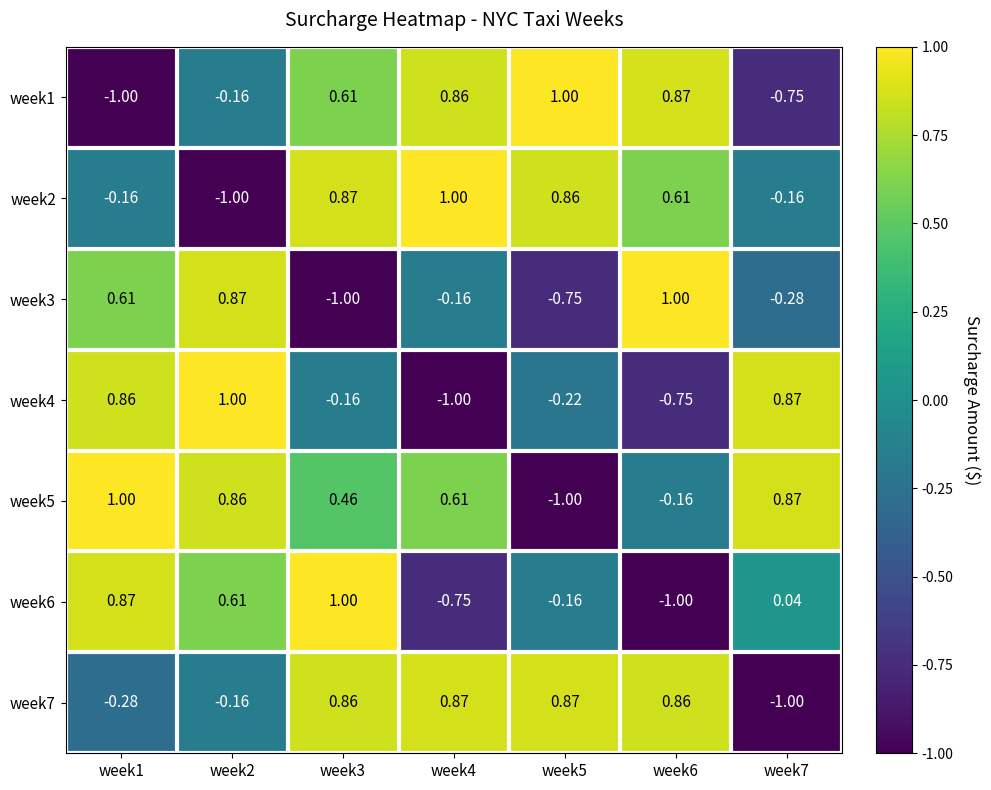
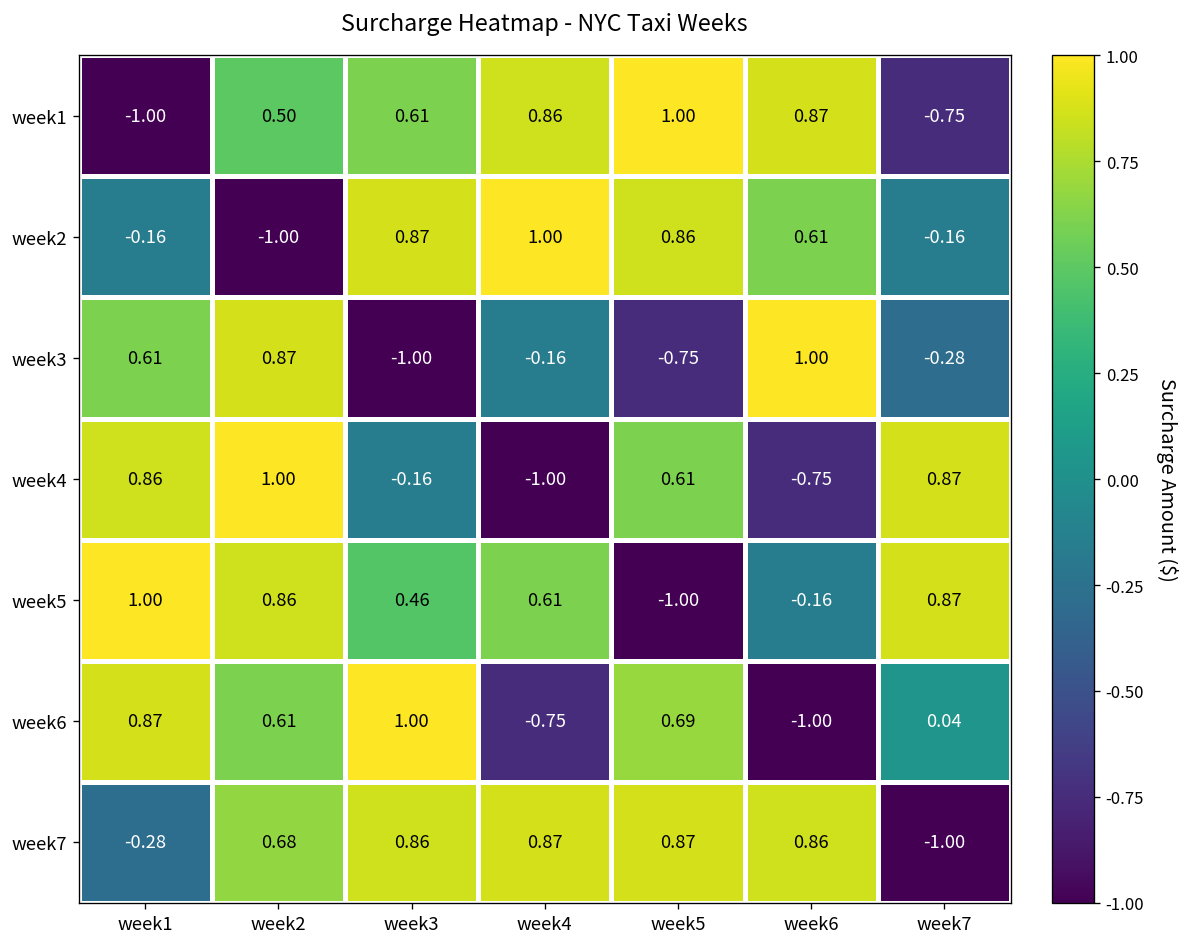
  {
    "week1": {
      "week1": -1.00,
-     "week2": -0.16,
+     "week2": 0.50,
      "week3": 0.61,
      "week4": 0.86,
      "week5": 1.00,
      "week6": 0.87,
      "week7": -0.75
    },
    "week2": {
      "week1": -0.16,
      "week2": -1.00,
      "week3": 0.87,
      "week4": 1.00,
      "week5": 0.86,
      "week6": 0.61,
      "week7": -0.16
    },
    "week3": {
      "week1": 0.61,
      "week2": 0.87,
      "week3": -1.00,
      "week4": -0.16,
      "week5": -0.75,
      "week6": 1.00,
      "week7": -0.28
    },
    "week4": {
      "week1": 0.86,
      "week2": 1.00,
      "week3": -0.16,
      "week4": -1.00,
-     "week5": -0.22,
+     "week5": 0.61,
      "week6": -0.75,
      "week7": 0.87
    },
    "week5": {
      "week1": 1.00,
      "week2": 0.86,
      "week3": 0.46,
      "week4": 0.61,
      "week5": -1.00,
      "week6": -0.16,
      "week7": 0.87
    },
    "week6": {
      "week1": 0.87,
      "week2": 0.61,
      "week3": 1.00,
      "week4": -0.75,
-     "week5": -0.16,
+     "week5": 0.69,
      "week6": -1.00,
      "week7": 0.04
    },
    "week7": {
      "week1": -0.28,
-     "week2": -0.16,
+     "week2": 0.68,
      "week3": 0.86,
      "week4": 0.87,
      "week5": 0.87,
      "week6": 0.86,
      "week7": -1.00
    }
  }
